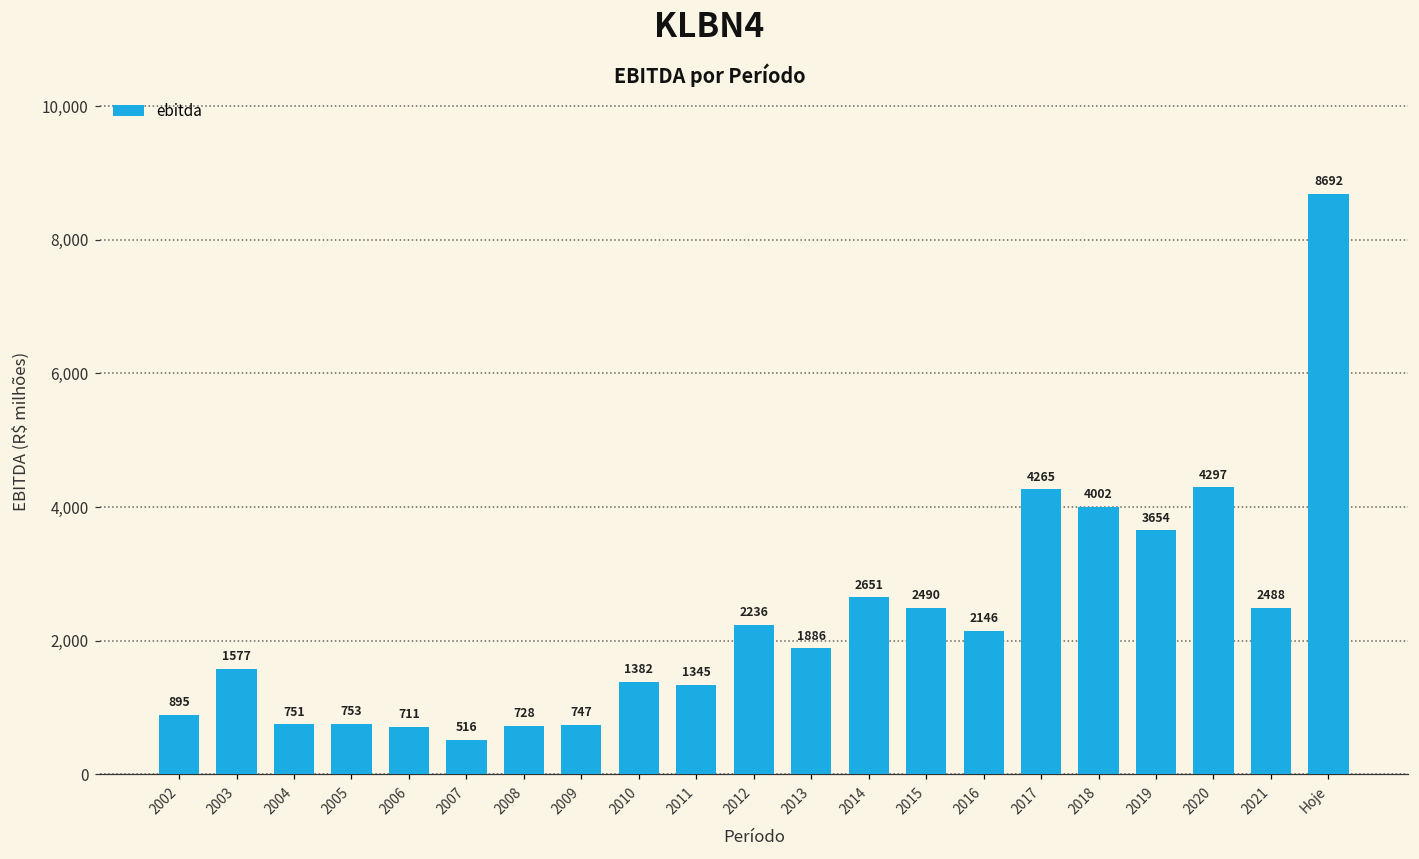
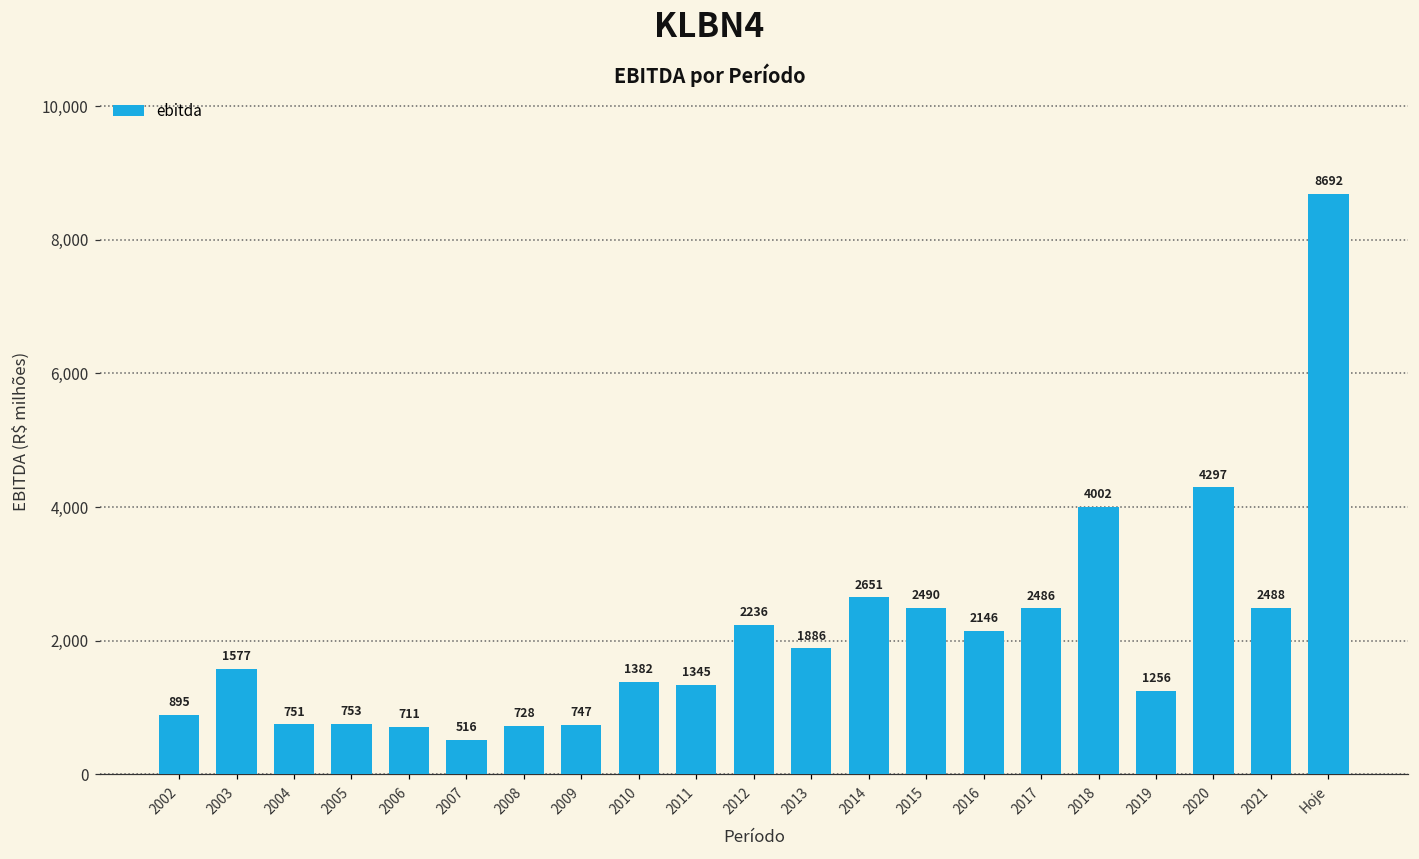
  {
    "2002": 895,
    "2003": 1577,
    "2004": 751,
    "2005": 753,
    "2006": 711,
    "2008": 728,
    "2009": 747,
    "2010": 1382,
    "2011": 1345,
    "2012": 2236,
    "2013": 1886,
    "2014": 2651,
    "2015": 2490,
    "2016": 2146,
-   "2017": 4265,
+   "2017": 2486,
    "2018": 4002,
-   "2019": 3654,
+   "2019": 1256,
    "2020": 4297,
    "2021": 2488,
    "Hoje": 8692
  }
